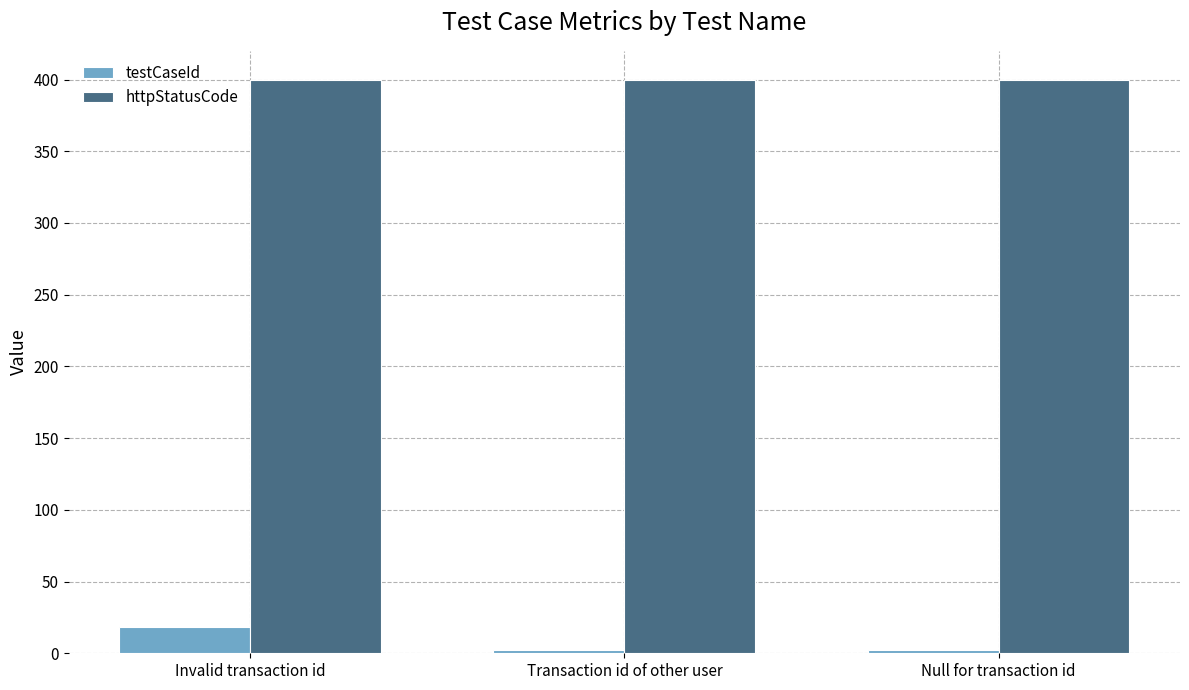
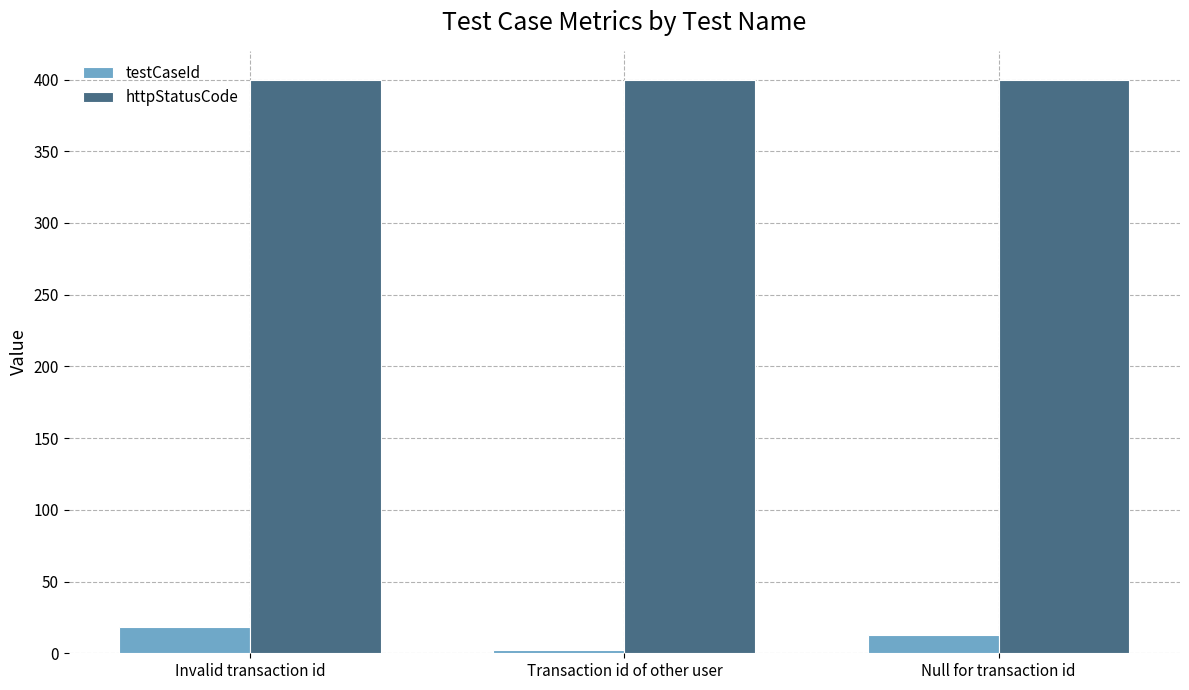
  {
    "testCaseId": {
      "Invalid transaction id": 18,
      "Transaction id of other user": 2,
-     "Null for transaction id": 2
+     "Null for transaction id": 13
    },
    "httpStatusCode": {
      "Invalid transaction id": 400,
      "Transaction id of other user": 400,
      "Null for transaction id": 400
    }
  }
